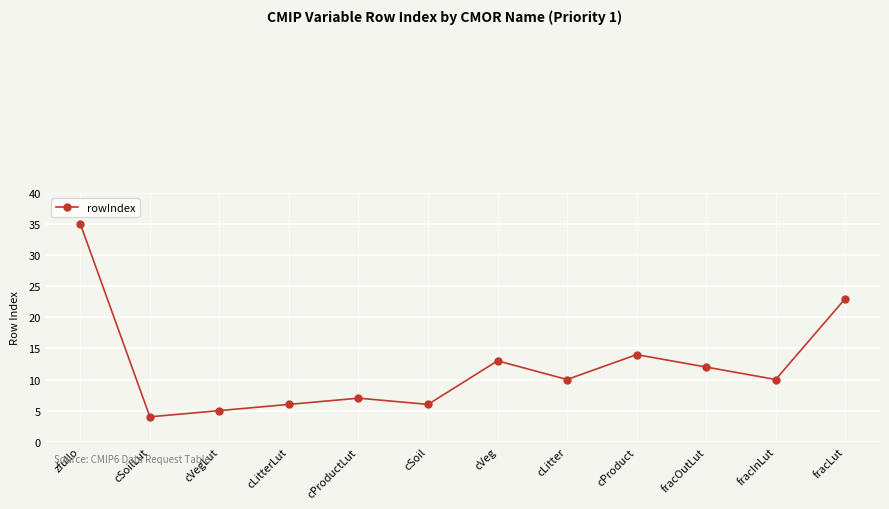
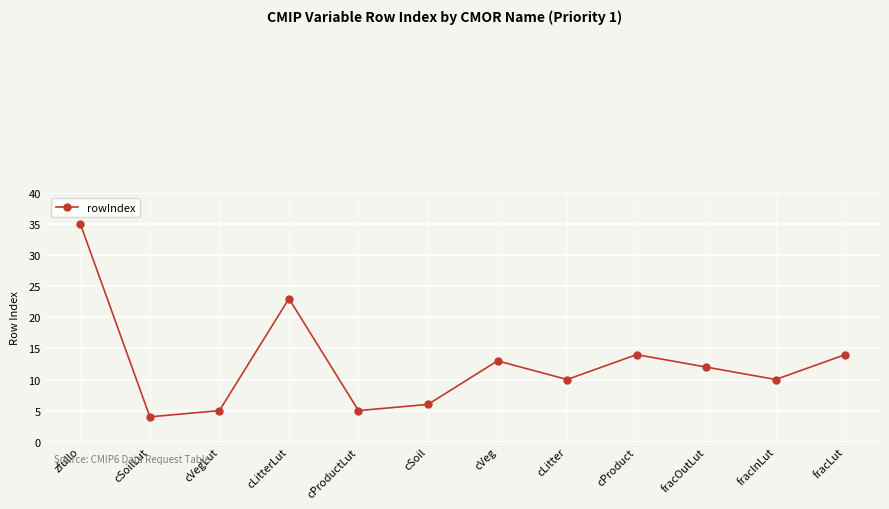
  {
    "zfullo": 35,
    "cSoilLut": 4,
    "cVegLut": 5,
-   "cLitterLut": 6,
-   "cProductLut": 7,
+   "cLitterLut": 23,
+   "cProductLut": 5,
    "cSoil": 6,
    "cVeg": 13,
    "cLitter": 10,
    "cProduct": 14,
    "fracOutLut": 12,
    "fracInLut": 10,
-   "fracLut": 23
+   "fracLut": 14
  }
